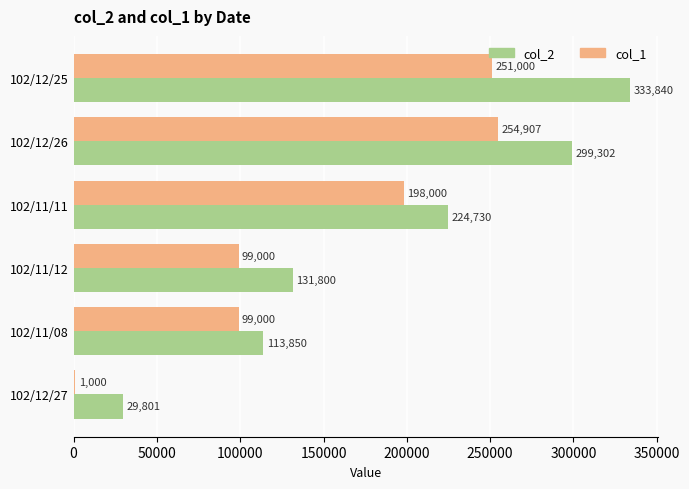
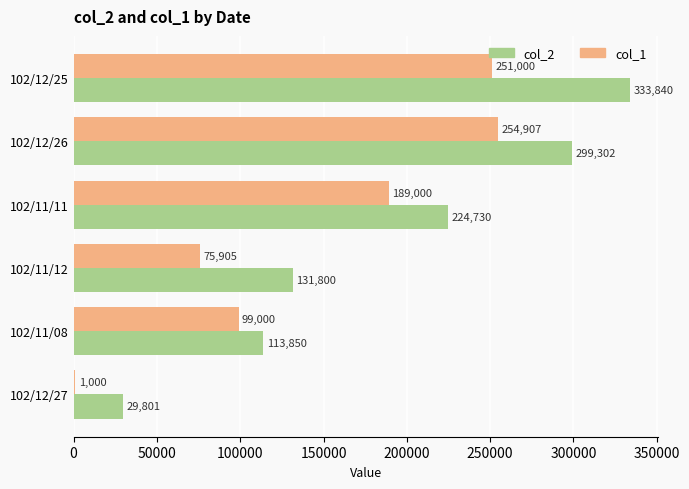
  {
    "col_2": {
      "102/12/25": "333,840",
      "102/12/26": "299,302",
      "102/11/11": "224,730",
      "102/11/12": "131,800",
      "102/11/08": "113,850",
      "102/12/27": "29,801"
    },
    "col_1": {
      "102/12/25": "251,000",
      "102/12/26": "254,907",
-     "102/11/11": "198,000",
-     "102/11/12": "99,000",
+     "102/11/11": "189,000",
+     "102/11/12": "75,905",
      "102/11/08": "99,000",
      "102/12/27": "1,000"
    }
  }
